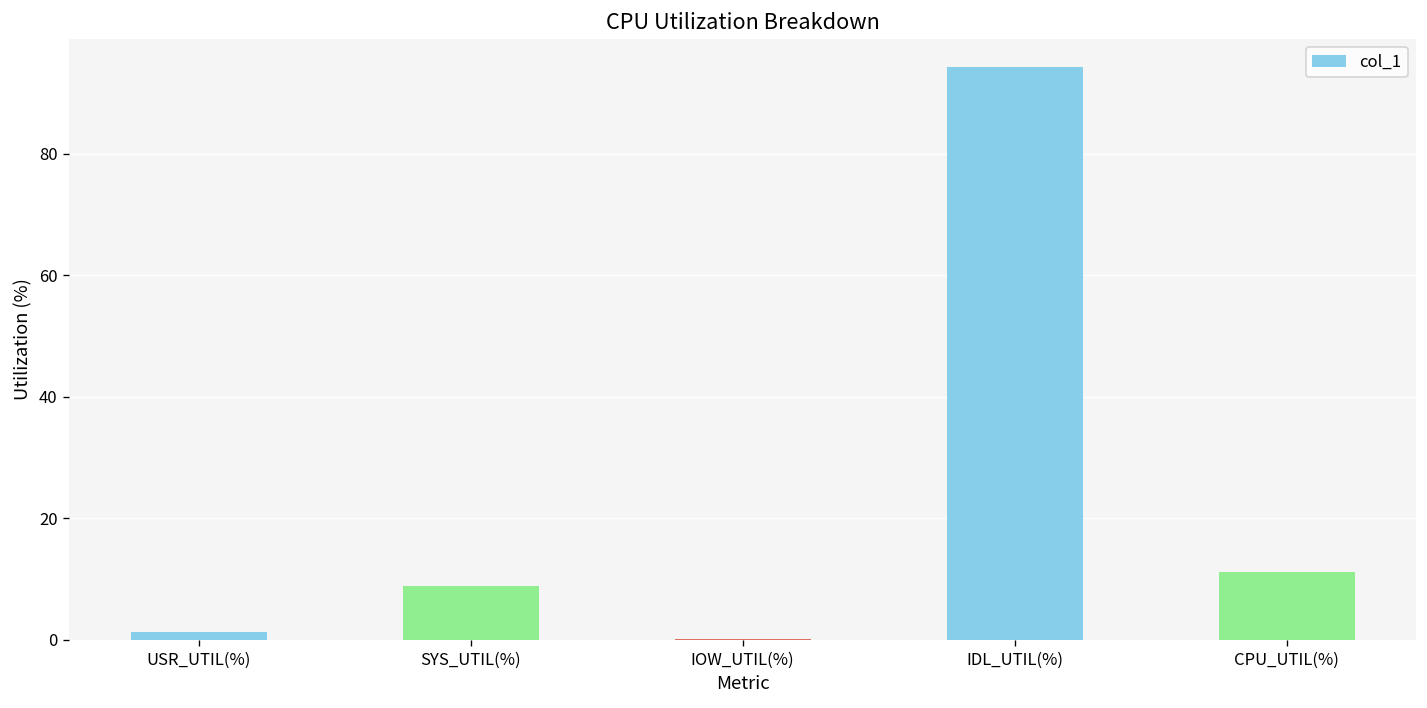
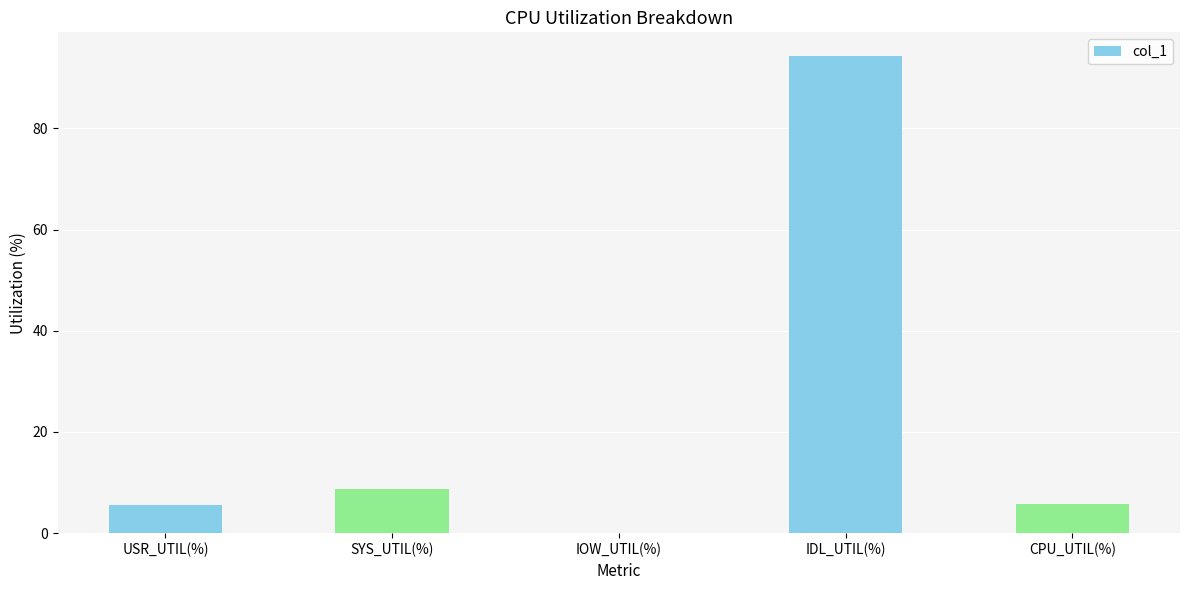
  {
-   "USR_UTIL(%)": 1,
+   "USR_UTIL(%)": 6,
    "SYS_UTIL(%)": 9,
    "IDL_UTIL(%)": 94,
-   "CPU_UTIL(%)": 11
+   "CPU_UTIL(%)": 6
  }
